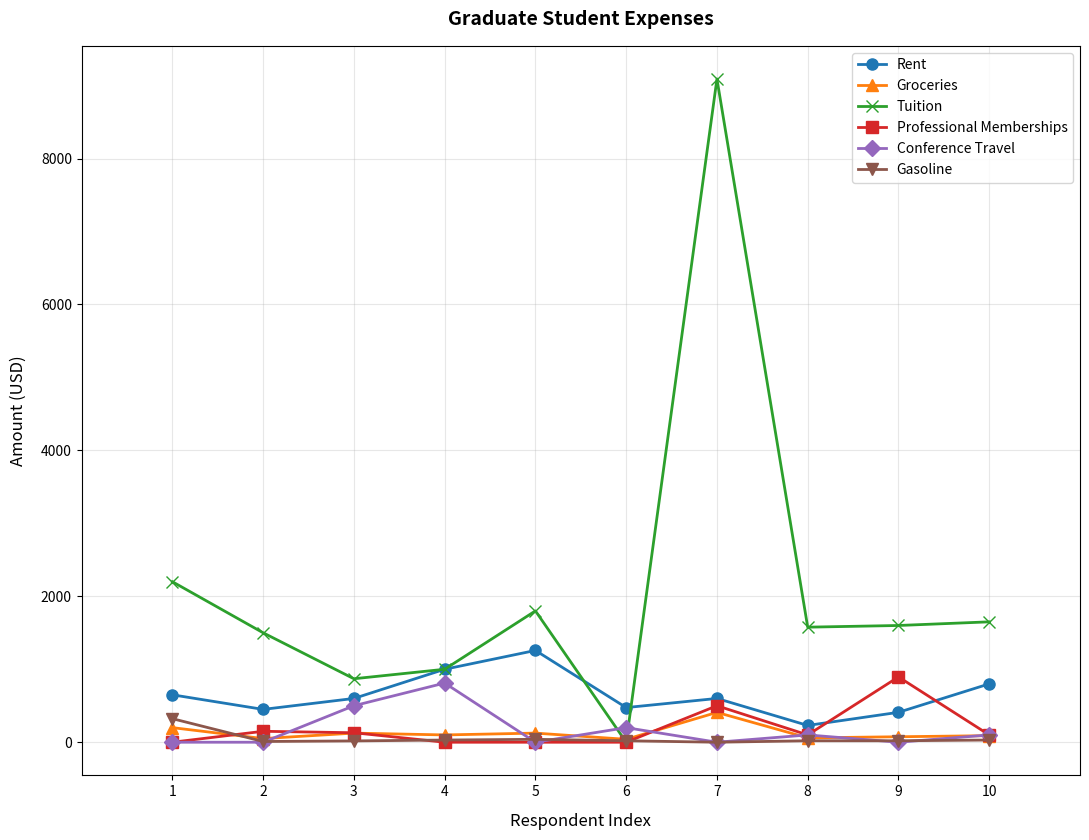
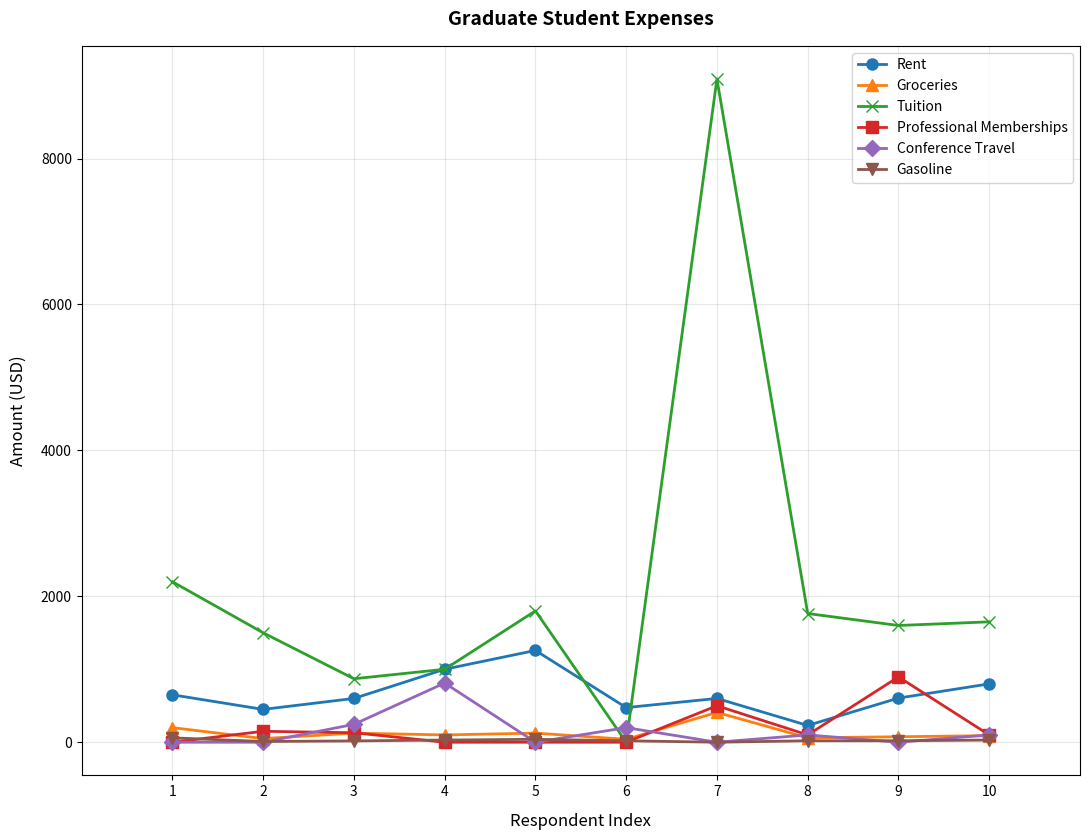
  {
    "Rent": {
      "1": 700,
      "2": 500,
      "3": 600,
      "5": 1300,
      "6": 500,
      "7": 600,
      "8": 200,
-     "9": 400,
+     "9": 600,
      "10": 800
    },
    "Groceries": {
      "1": 200,
      "2": 100,
      "4": 100,
      "5": 100,
      "7": 400,
      "8": 100,
      "9": 100
    },
    "Tuition": {
      "1": 2200,
      "2": 1500,
      "3": 900,
      "5": 1800,
      "7": 9100,
-     "8": 1600,
+     "8": 1800,
      "9": 1600,
      "10": 1700
    },
    "Professional Memberships": {
      "2": 200,
      "7": 500,
      "9": 900
    },
    "Conference Travel": {
-     "3": 500,
+     "3": 200,
      "4": 800,
      "6": 200
    },
    "Gasoline": {
-     "1": 300,
+     "1": 100,
      "3": 0,
      "5": 0,
      "8": 0,
      "10": 0
    }
  }
